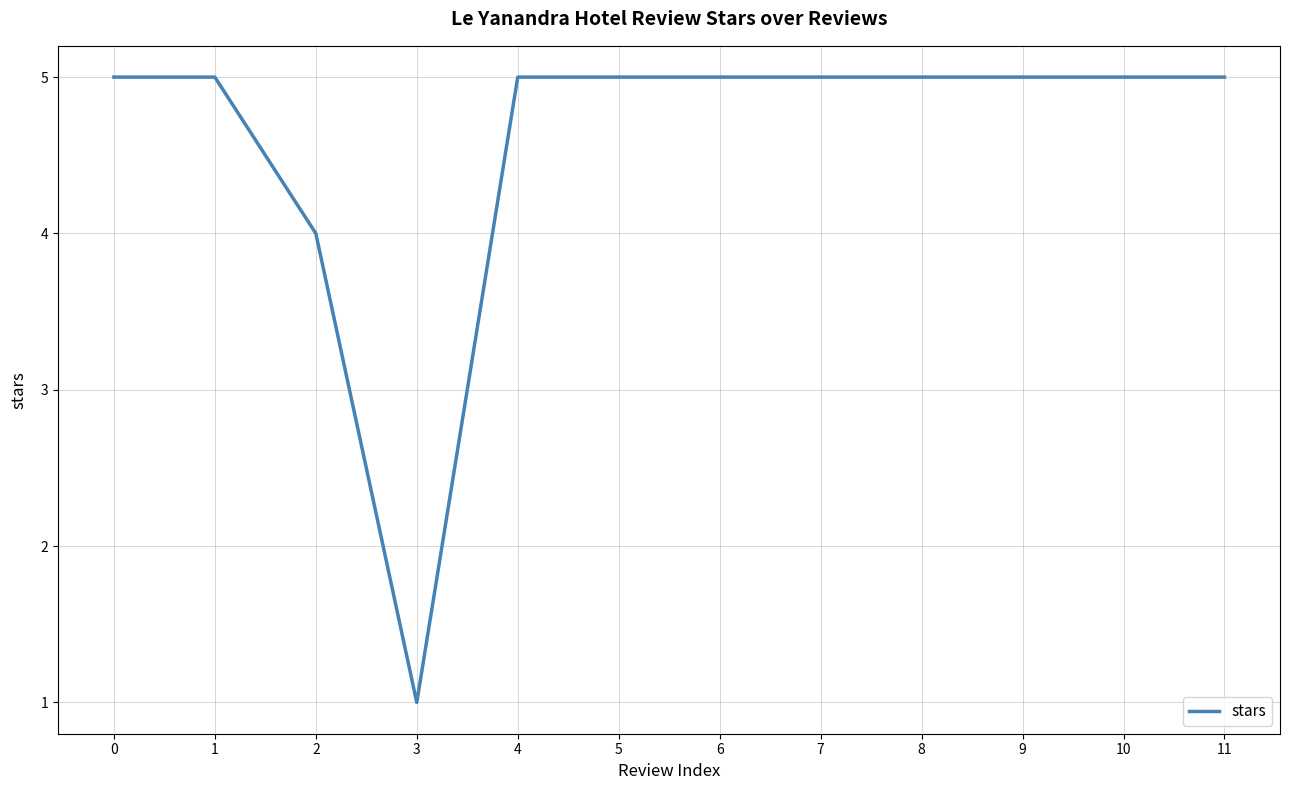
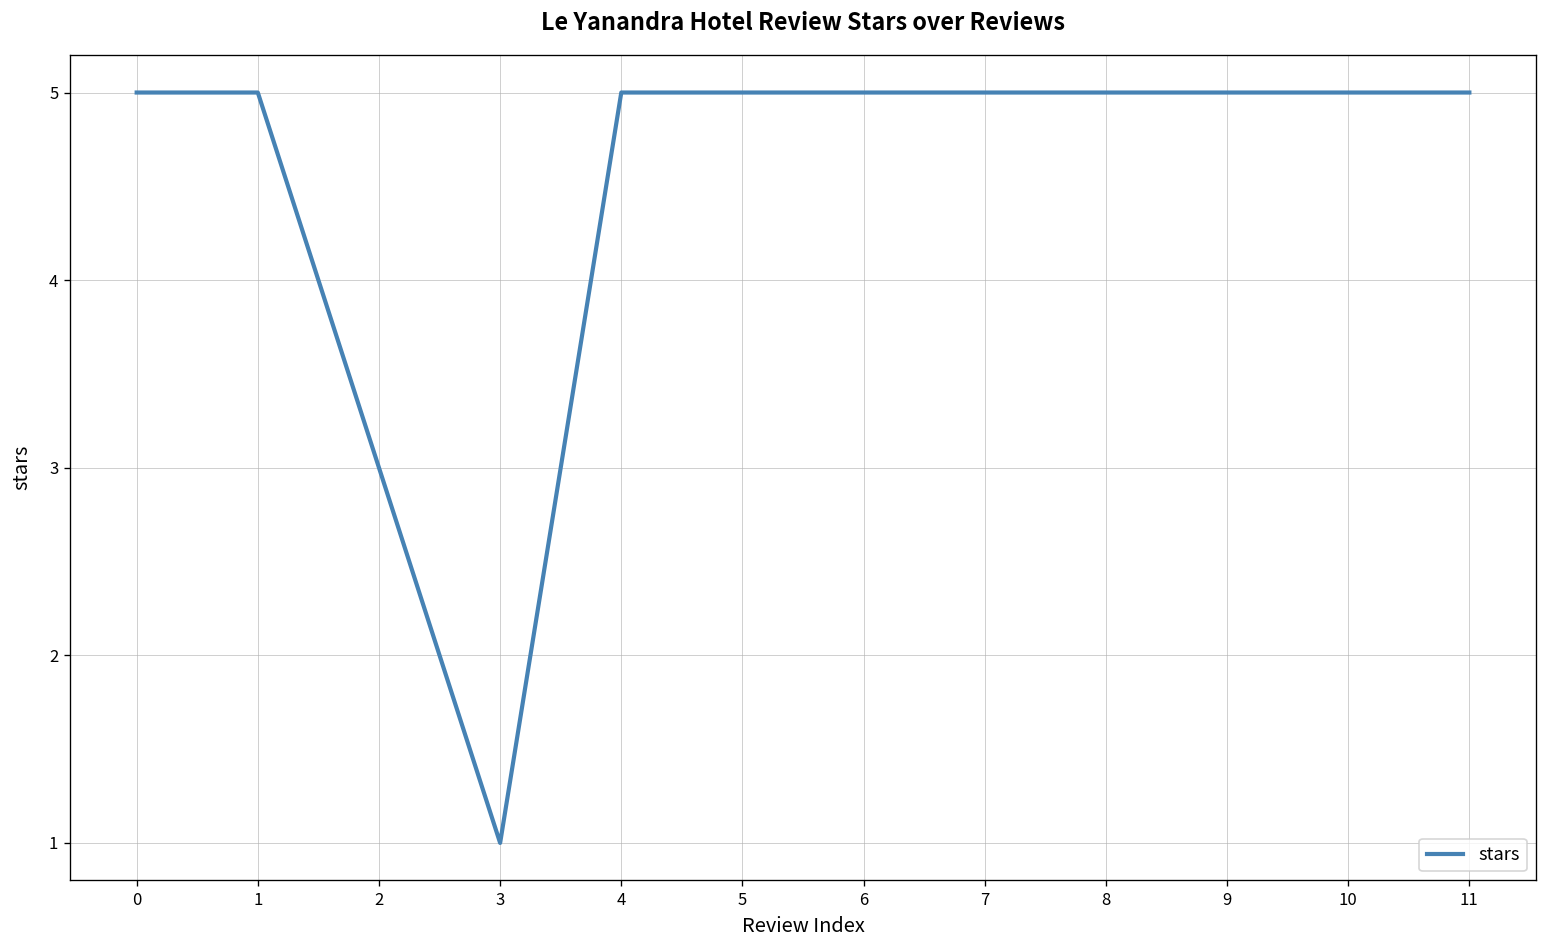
  {
    "0": 5,
    "1": 5,
-   "2": 4,
+   "2": 3,
    "3": 1,
    "4": 5,
    "5": 5,
    "6": 5,
    "7": 5,
    "8": 5,
    "9": 5,
    "10": 5,
    "11": 5
  }
